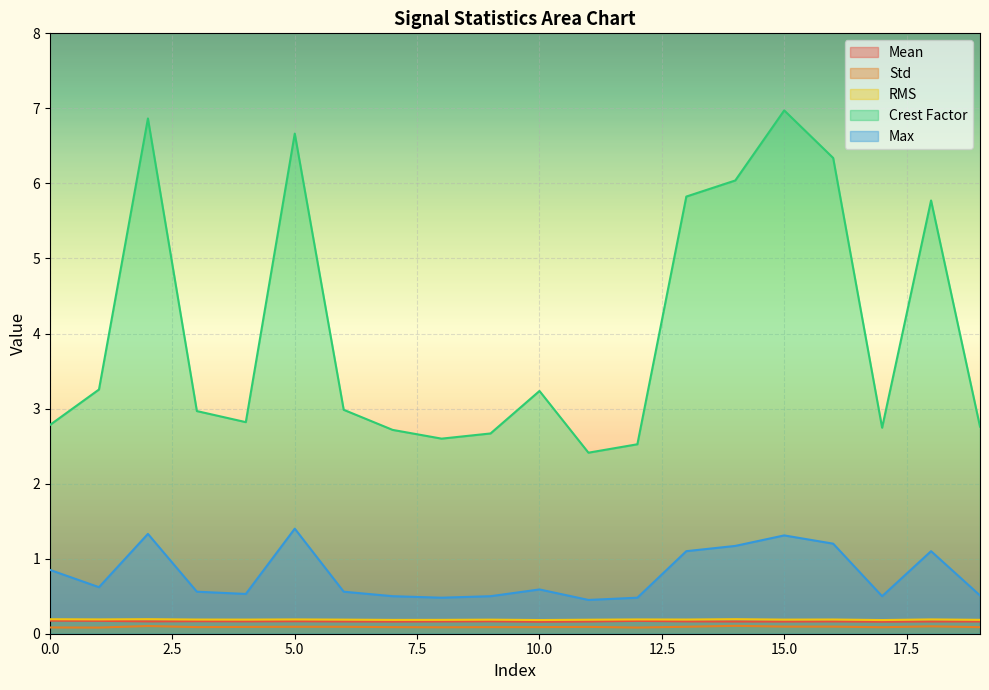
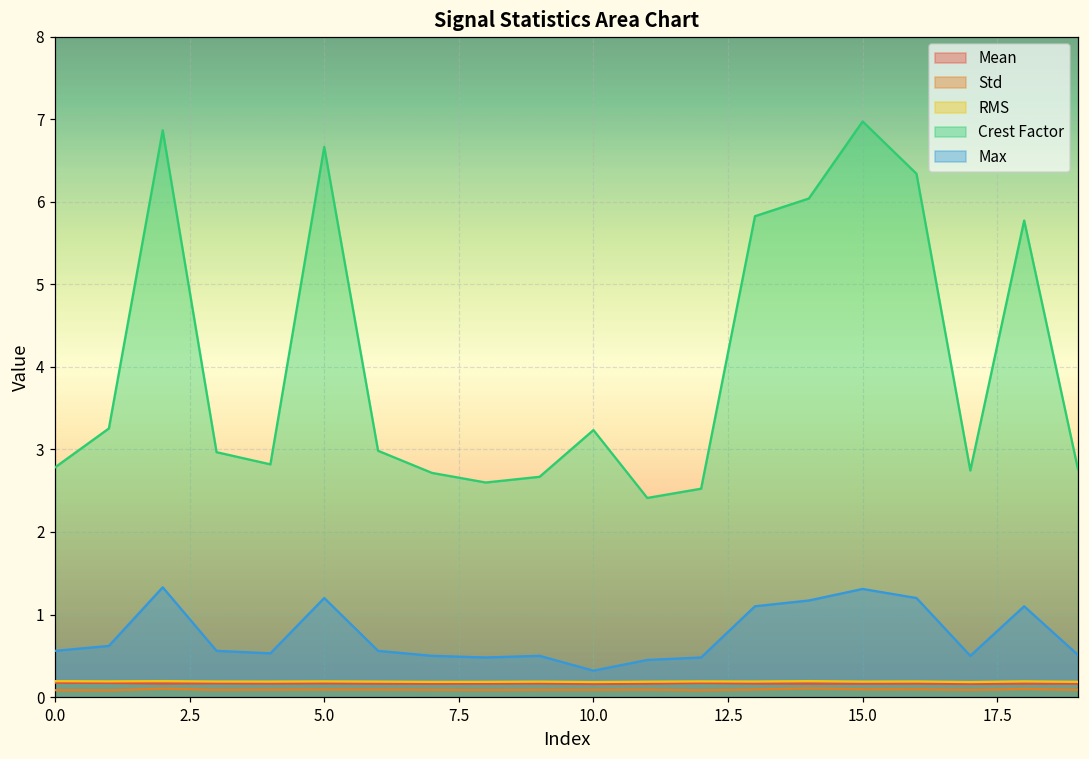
  {
    "Crest Factor": {
      "0.0": 2.8,
      "5.0": 6.7,
      "10.0": 3.2,
      "15.0": 7.0
    },
    "Max": {
-     "0.0": 0.9,
-     "5.0": 1.4,
-     "10.0": 0.6,
+     "0.0": 0.6,
+     "5.0": 1.2,
+     "10.0": 0.3,
      "15.0": 1.3
    }
  }
